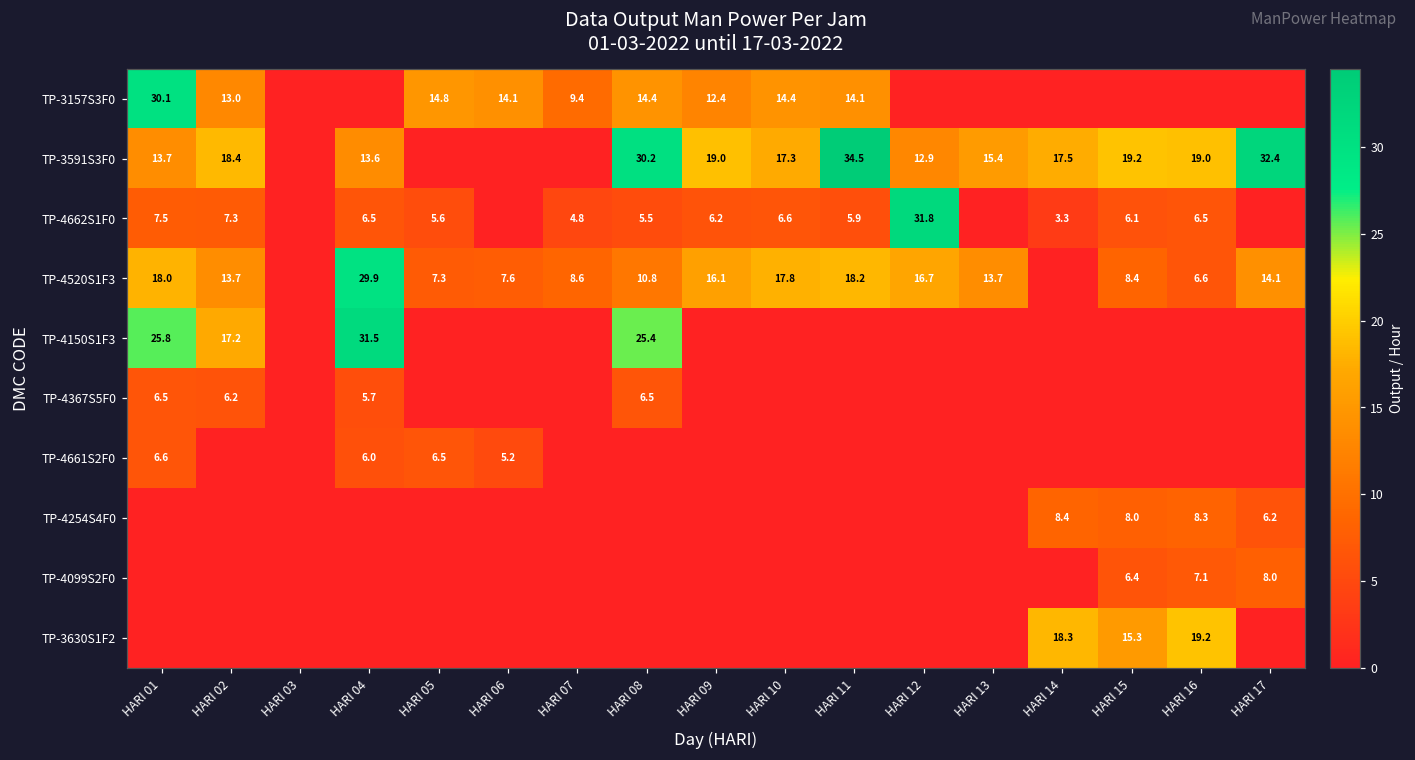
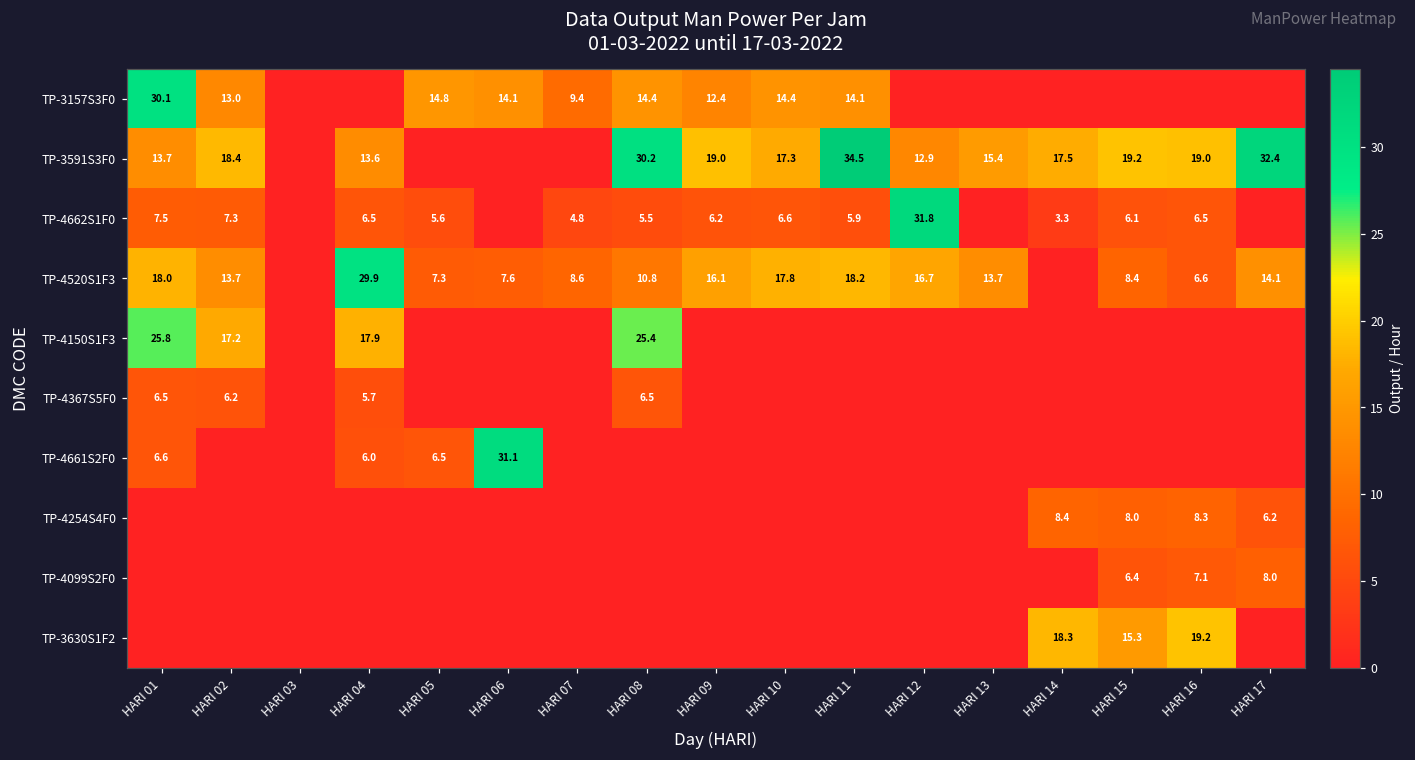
  {
    "TP-3157S3F0": {
      "HARI 01": 30.1,
      "HARI 02": 13.0,
      "HARI 05": 14.8,
      "HARI 06": 14.1,
      "HARI 07": 9.4,
      "HARI 08": 14.4,
      "HARI 09": 12.4,
      "HARI 10": 14.4,
      "HARI 11": 14.1
    },
    "TP-3591S3F0": {
      "HARI 01": 13.7,
      "HARI 02": 18.4,
      "HARI 04": 13.6,
      "HARI 08": 30.2,
      "HARI 09": 19.0,
      "HARI 10": 17.3,
      "HARI 11": 34.5,
      "HARI 12": 12.9,
      "HARI 13": 15.4,
      "HARI 14": 17.5,
      "HARI 15": 19.2,
      "HARI 16": 19.0,
      "HARI 17": 32.4
    },
    "TP-4662S1F0": {
      "HARI 01": 7.5,
      "HARI 02": 7.3,
      "HARI 04": 6.5,
      "HARI 05": 5.6,
      "HARI 07": 4.8,
      "HARI 08": 5.5,
      "HARI 09": 6.2,
      "HARI 10": 6.6,
      "HARI 11": 5.9,
      "HARI 12": 31.8,
      "HARI 14": 3.3,
      "HARI 15": 6.1,
      "HARI 16": 6.5
    },
    "TP-4520S1F3": {
      "HARI 01": 18.0,
      "HARI 02": 13.7,
      "HARI 04": 29.9,
      "HARI 05": 7.3,
      "HARI 06": 7.6,
      "HARI 07": 8.6,
      "HARI 08": 10.8,
      "HARI 09": 16.1,
      "HARI 10": 17.8,
      "HARI 11": 18.2,
      "HARI 12": 16.7,
      "HARI 13": 13.7,
      "HARI 15": 8.4,
      "HARI 16": 6.6,
      "HARI 17": 14.1
    },
    "TP-4150S1F3": {
      "HARI 01": 25.8,
      "HARI 02": 17.2,
-     "HARI 04": 31.5,
+     "HARI 04": 17.9,
      "HARI 08": 25.4
    },
    "TP-4367S5F0": {
      "HARI 01": 6.5,
      "HARI 02": 6.2,
      "HARI 04": 5.7,
      "HARI 08": 6.5
    },
    "TP-4661S2F0": {
      "HARI 01": 6.6,
      "HARI 04": 6.0,
      "HARI 05": 6.5,
-     "HARI 06": 5.2
+     "HARI 06": 31.1
    },
    "TP-4254S4F0": {
      "HARI 14": 8.4,
      "HARI 15": 8.0,
      "HARI 16": 8.3,
      "HARI 17": 6.2
    },
    "TP-4099S2F0": {
      "HARI 15": 6.4,
      "HARI 16": 7.1,
      "HARI 17": 8.0
    },
    "TP-3630S1F2": {
      "HARI 14": 18.3,
      "HARI 15": 15.3,
      "HARI 16": 19.2
    }
  }
